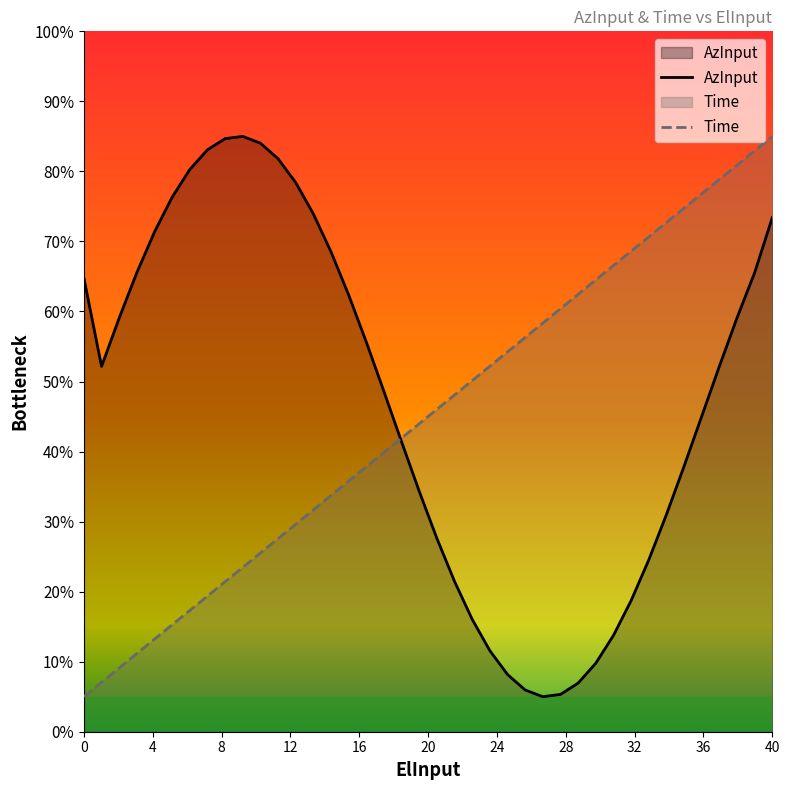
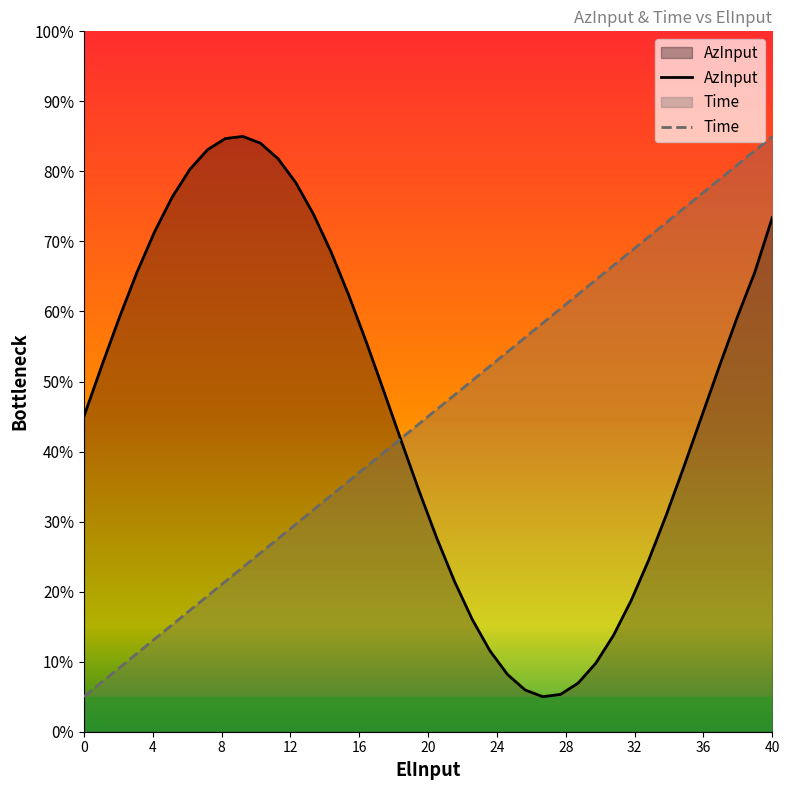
  {
    "AzInput": {
-     "0": "65%",
+     "0": "45%",
      "40": "73%"
    },
    "Time": {
      "40": "85%"
    }
  }
